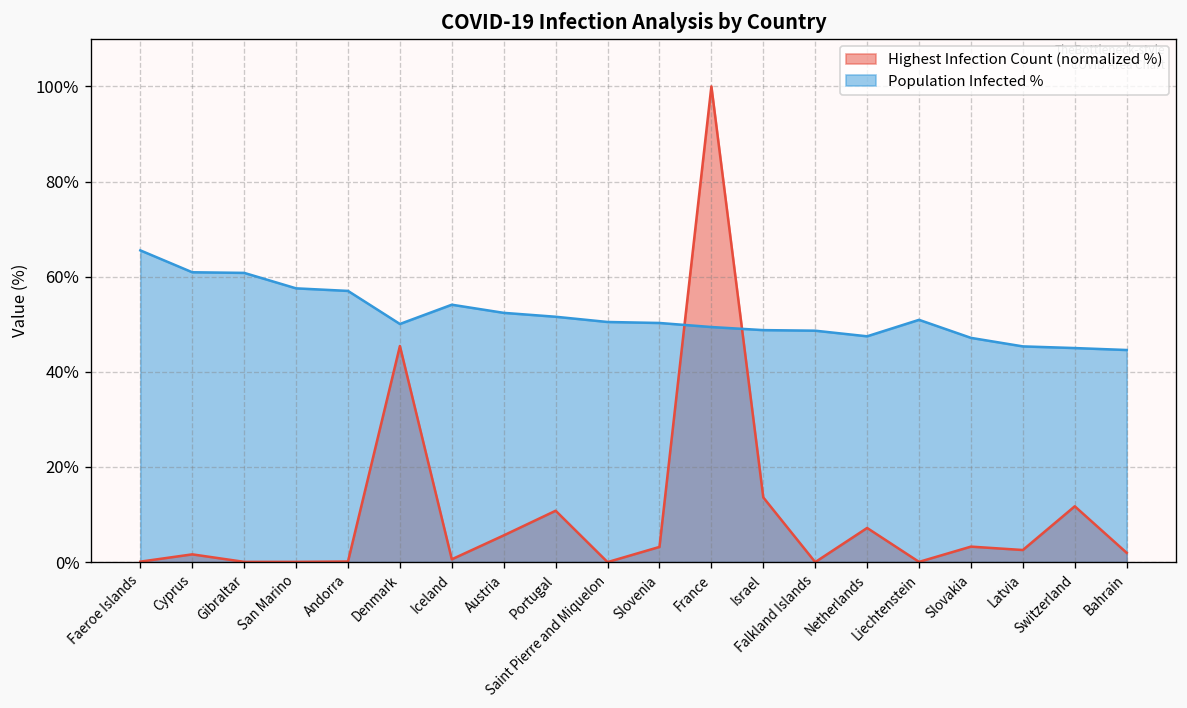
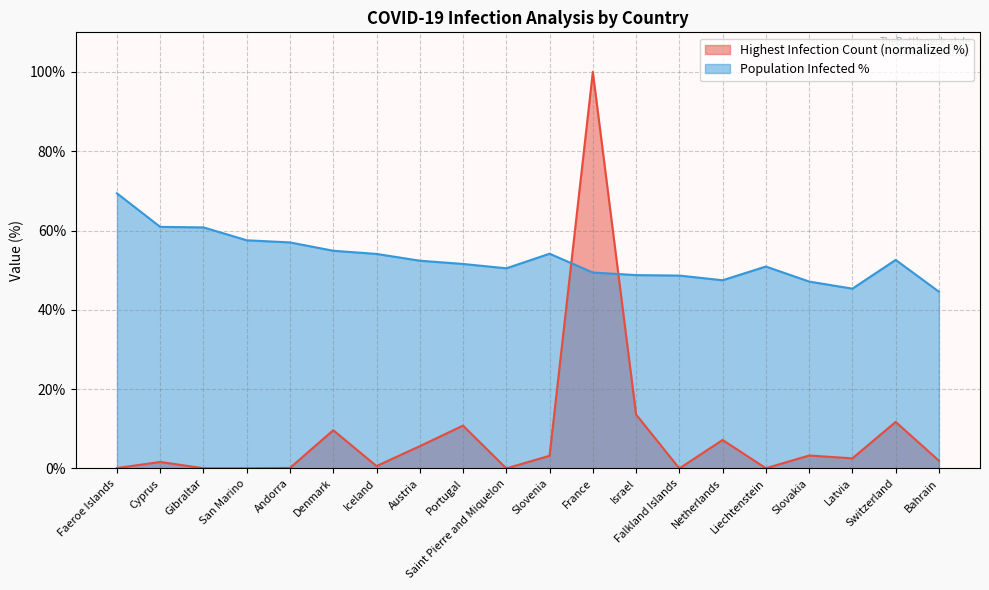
  {
    "Highest Infection Count (normalized %)": {
      "Faeroe Islands": "0%",
      "Cyprus": "2%",
      "Gibraltar": "0%",
      "San Marino": "0%",
      "Andorra": "0%",
-     "Denmark": "45%",
+     "Denmark": "10%",
      "Iceland": "1%",
      "Austria": "6%",
      "Portugal": "11%",
      "Saint Pierre and Miquelon": "0%",
      "Slovenia": "3%",
      "France": "100%",
      "Israel": "14%",
      "Falkland Islands": "0%",
      "Netherlands": "7%",
      "Liechtenstein": "0%",
      "Slovakia": "3%",
      "Latvia": "3%",
      "Switzerland": "12%",
      "Bahrain": "2%"
    },
    "Population Infected %": {
-     "Faeroe Islands": "66%",
+     "Faeroe Islands": "69%",
      "Cyprus": "61%",
      "Gibraltar": "61%",
      "San Marino": "58%",
      "Andorra": "57%",
-     "Denmark": "50%",
+     "Denmark": "55%",
      "Iceland": "54%",
      "Austria": "52%",
      "Portugal": "52%",
      "Saint Pierre and Miquelon": "50%",
-     "Slovenia": "50%",
+     "Slovenia": "54%",
      "France": "49%",
      "Israel": "49%",
      "Falkland Islands": "49%",
      "Netherlands": "47%",
      "Liechtenstein": "51%",
      "Slovakia": "47%",
      "Latvia": "45%",
-     "Switzerland": "45%",
+     "Switzerland": "53%",
      "Bahrain": "45%"
    }
  }
